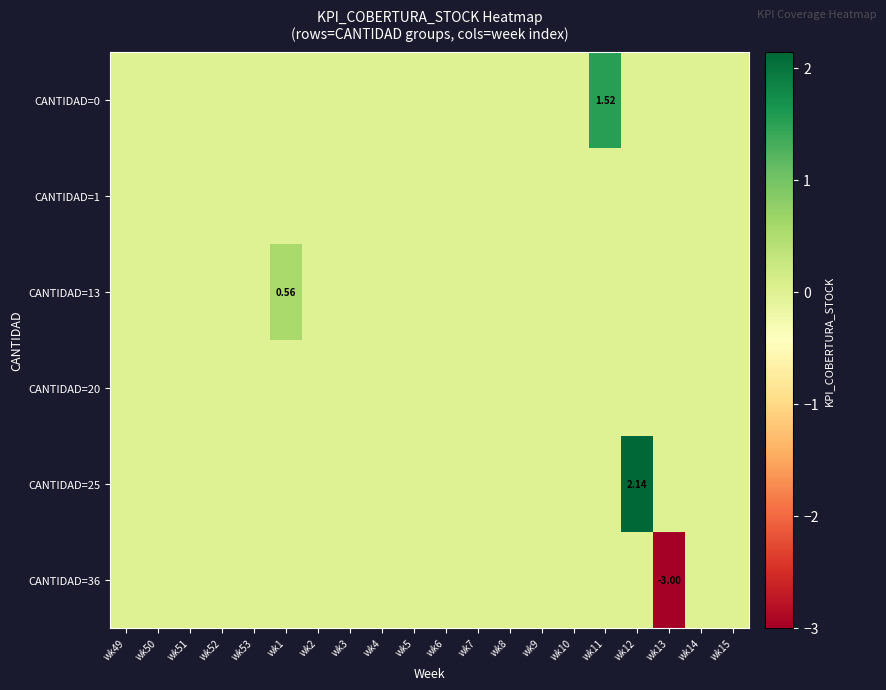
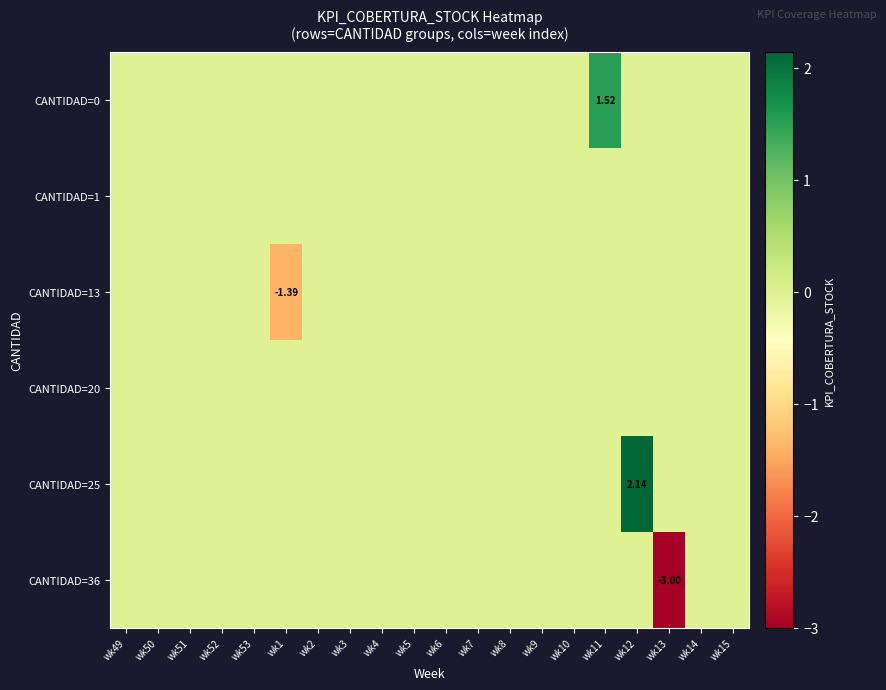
  {
    "CANTIDAD=0": {
      "wk11": 1.52
    },
    "CANTIDAD=13": {
-     "wk1": 0.56
+     "wk1": -1.39
    },
    "CANTIDAD=25": {
      "wk12": 2.14
    },
    "CANTIDAD=36": {
      "wk13": -3.00
    }
  }
